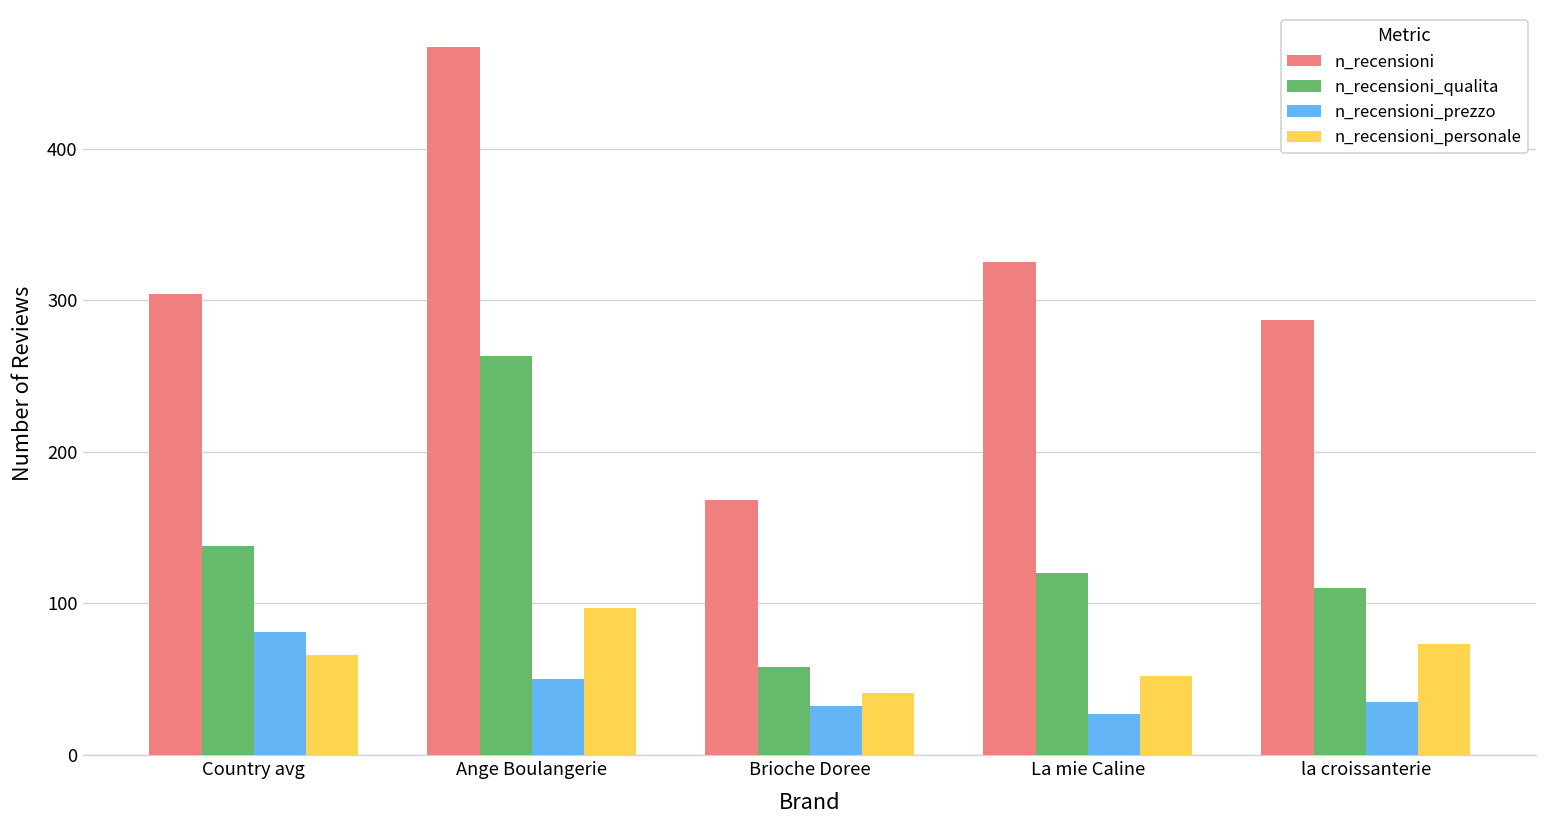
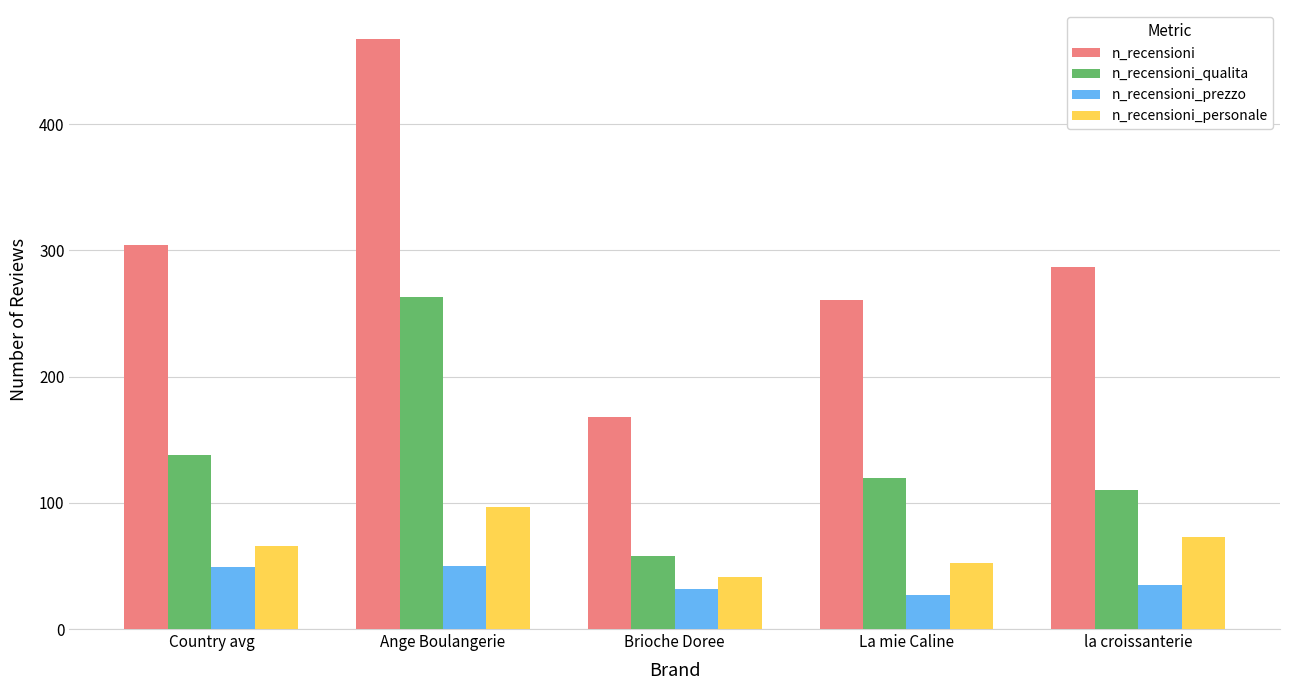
  {
    "n_recensioni": {
      "Country avg": 305,
      "Ange Boulangerie": 467,
      "Brioche Doree": 168,
-     "La mie Caline": 325,
+     "La mie Caline": 261,
      "la croissanterie": 287
    },
    "n_recensioni_qualita": {
      "Country avg": 138,
      "Ange Boulangerie": 263,
      "Brioche Doree": 58,
      "La mie Caline": 120,
      "la croissanterie": 110
    },
    "n_recensioni_prezzo": {
-     "Country avg": 81,
+     "Country avg": 49,
      "Ange Boulangerie": 50,
      "Brioche Doree": 32,
      "La mie Caline": 27,
      "la croissanterie": 35
    },
    "n_recensioni_personale": {
      "Country avg": 66,
      "Ange Boulangerie": 97,
      "Brioche Doree": 41,
      "La mie Caline": 52,
      "la croissanterie": 73
    }
  }
